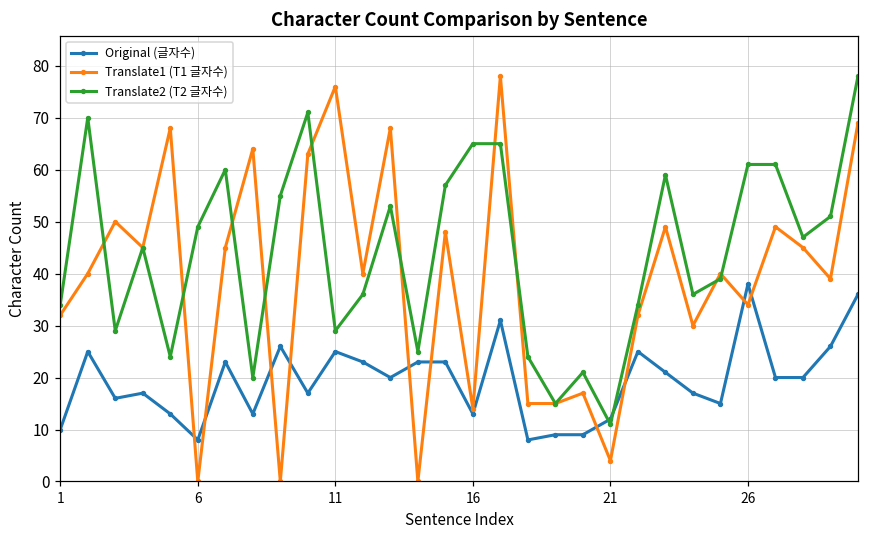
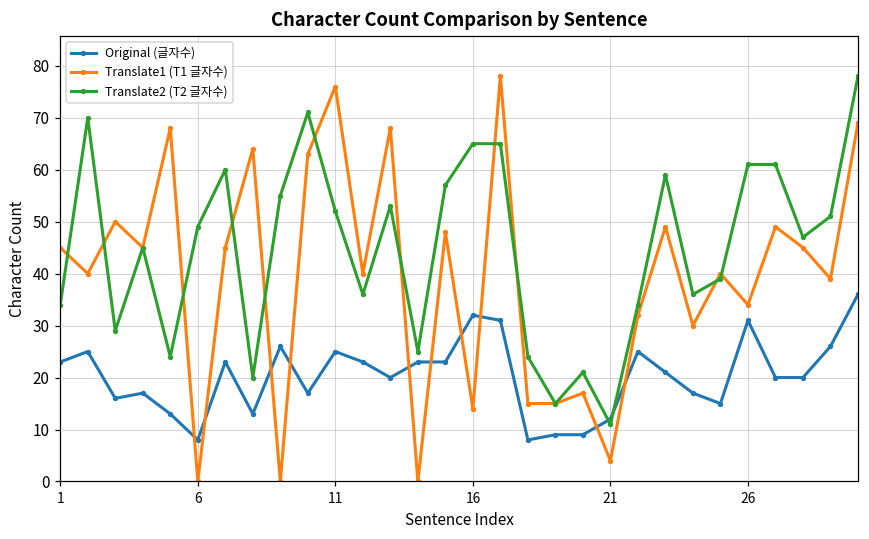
  {
    "Original (글자수)": {
-     "1": 10,
+     "1": 23,
      "6": 8,
      "11": 25,
-     "16": 13,
+     "16": 32,
      "21": 12,
-     "26": 38
+     "26": 31
    },
    "Translate1 (T1 글자수)": {
-     "1": 32,
+     "1": 45,
      "6": 0,
      "11": 76,
      "16": 14,
      "21": 4,
      "26": 34
    },
    "Translate2 (T2 글자수)": {
      "1": 34,
      "6": 49,
-     "11": 29,
+     "11": 52,
      "16": 65,
      "21": 11,
      "26": 61
    }
  }
